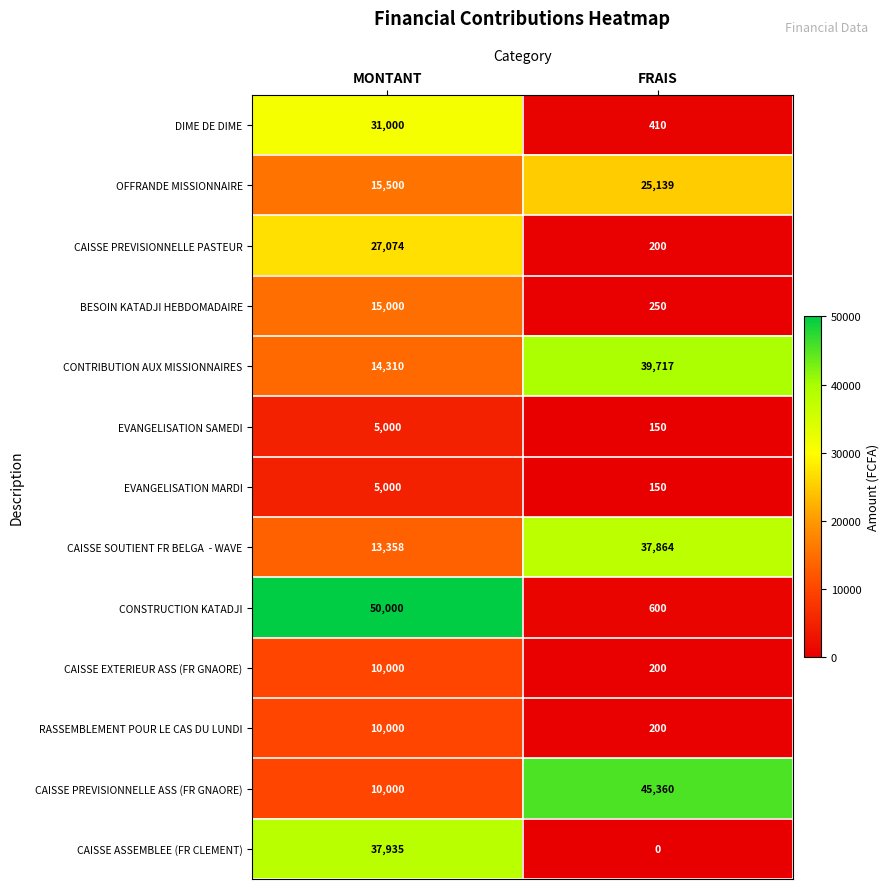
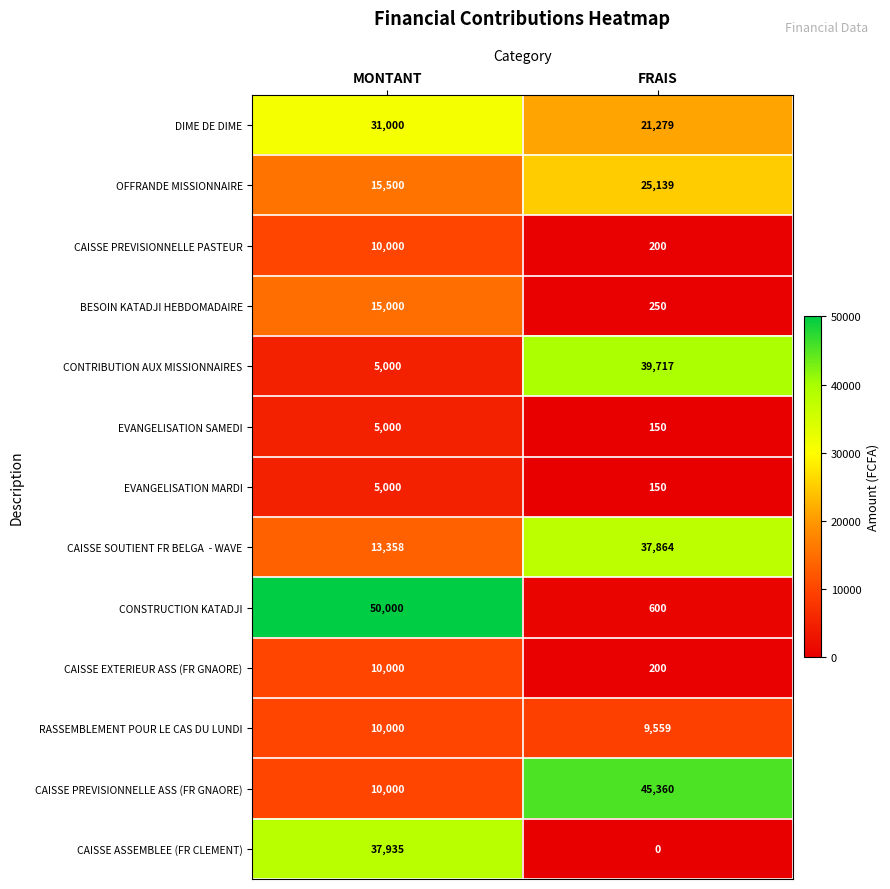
  {
    "DIME DE DIME": {
      "MONTANT": "31,000",
-     "FRAIS": "410"
+     "FRAIS": "21,279"
    },
    "OFFRANDE MISSIONNAIRE": {
      "MONTANT": "15,500",
      "FRAIS": "25,139"
    },
    "CAISSE PREVISIONNELLE PASTEUR": {
-     "MONTANT": "27,074",
+     "MONTANT": "10,000",
      "FRAIS": "200"
    },
    "BESOIN KATADJI HEBDOMADAIRE": {
      "MONTANT": "15,000",
      "FRAIS": "250"
    },
    "CONTRIBUTION AUX MISSIONNAIRES": {
-     "MONTANT": "14,310",
+     "MONTANT": "5,000",
      "FRAIS": "39,717"
    },
    "EVANGELISATION SAMEDI": {
      "MONTANT": "5,000",
      "FRAIS": "150"
    },
    "EVANGELISATION MARDI": {
      "MONTANT": "5,000",
      "FRAIS": "150"
    },
    "CAISSE SOUTIENT FR BELGA - WAVE": {
      "MONTANT": "13,358",
      "FRAIS": "37,864"
    },
    "CONSTRUCTION KATADJI": {
      "MONTANT": "50,000",
      "FRAIS": "600"
    },
    "CAISSE EXTERIEUR ASS (FR GNAORE)": {
      "MONTANT": "10,000",
      "FRAIS": "200"
    },
    "RASSEMBLEMENT POUR LE CAS DU LUNDI": {
      "MONTANT": "10,000",
-     "FRAIS": "200"
+     "FRAIS": "9,559"
    },
    "CAISSE PREVISIONNELLE ASS (FR GNAORE)": {
      "MONTANT": "10,000",
      "FRAIS": "45,360"
    },
    "CAISSE ASSEMBLEE (FR CLEMENT)": {
      "MONTANT": "37,935",
      "FRAIS": "0"
    }
  }
